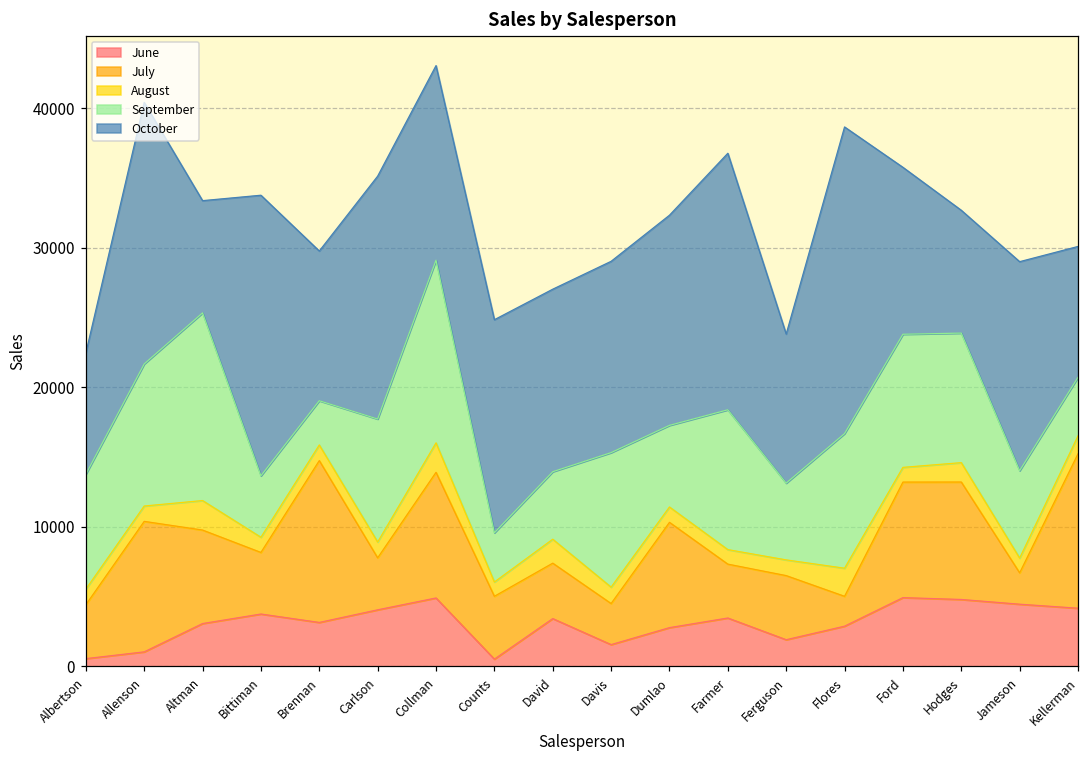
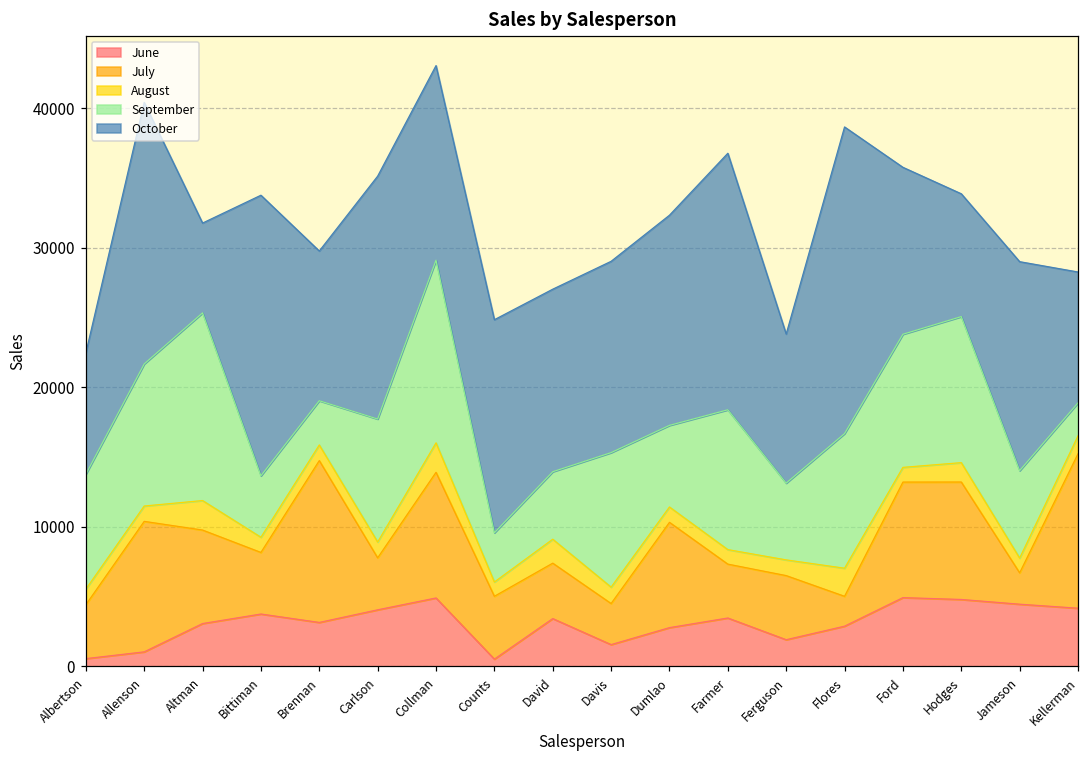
  {
    "June": {
      "Albertson": 600,
      "Allenson": 1000,
      "Altman": 3100,
      "Bittiman": 3800,
      "Brennan": 3200,
      "Carlson": 4100,
      "Collman": 4900,
      "Counts": 500,
      "David": 3400,
      "Davis": 1600,
      "Dumlao": 2800,
      "Farmer": 3500,
      "Ferguson": 1900,
      "Flores": 2900,
      "Ford": 4900,
      "Hodges": 4800,
      "Jameson": 4500,
      "Kellerman": 4200
    },
    "September": {
      "Albertson": 8200,
      "Allenson": 10200,
      "Altman": 13500,
      "Bittiman": 4400,
      "Brennan": 3200,
      "Carlson": 8800,
      "Collman": 13100,
      "Counts": 3500,
      "David": 4800,
      "Davis": 9600,
      "Dumlao": 5900,
      "Farmer": 10000,
      "Ferguson": 5500,
      "Flores": 9700,
      "Ford": 9500,
-     "Hodges": 9300,
+     "Hodges": 10500,
      "Jameson": 6300,
-     "Kellerman": 4200
+     "Kellerman": 2400
    },
    "October": {
      "Albertson": 8700,
-     "Altman": 8000,
+     "Altman": 6400,
      "Bittiman": 20100,
      "Brennan": 10700,
      "Carlson": 17400,
      "Collman": 14000,
      "Counts": 15300,
      "David": 13100,
      "Davis": 13700,
      "Dumlao": 15100,
      "Farmer": 18400,
      "Ferguson": 10700,
      "Flores": 22000,
      "Ford": 12000,
      "Hodges": 8800,
      "Jameson": 15000,
      "Kellerman": 9400
    }
  }
